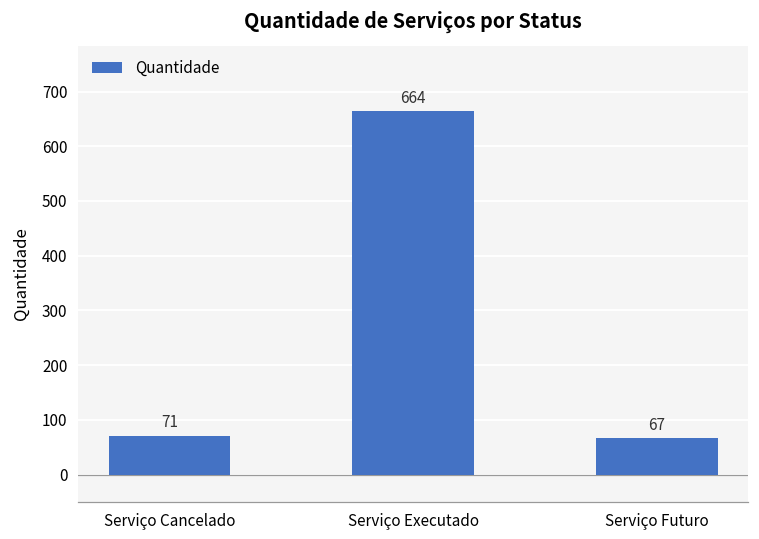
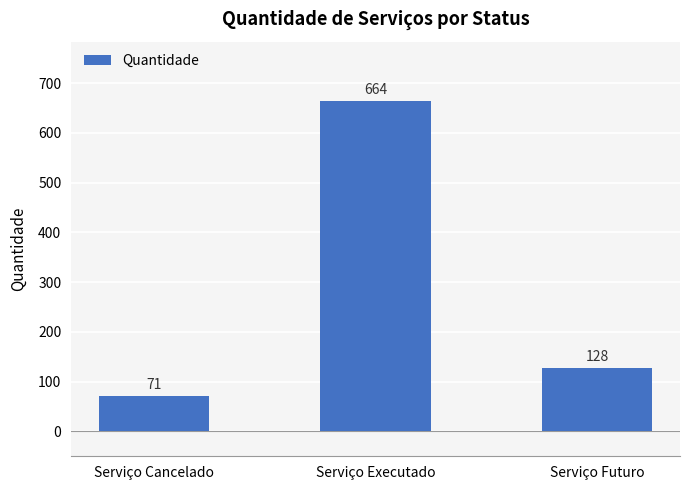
  {
    "Serviço Cancelado": 71,
    "Serviço Executado": 664,
-   "Serviço Futuro": 67
+   "Serviço Futuro": 128
  }
